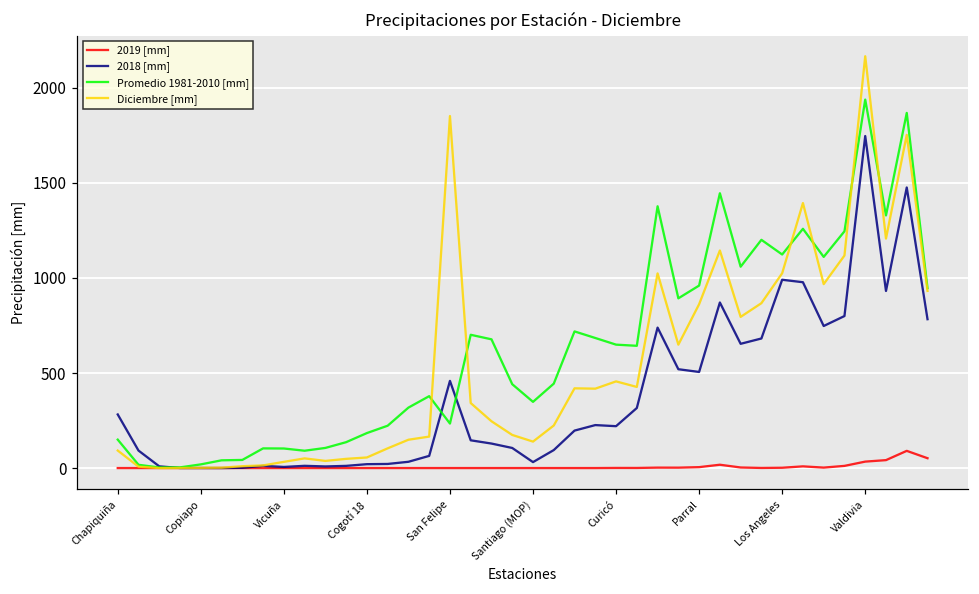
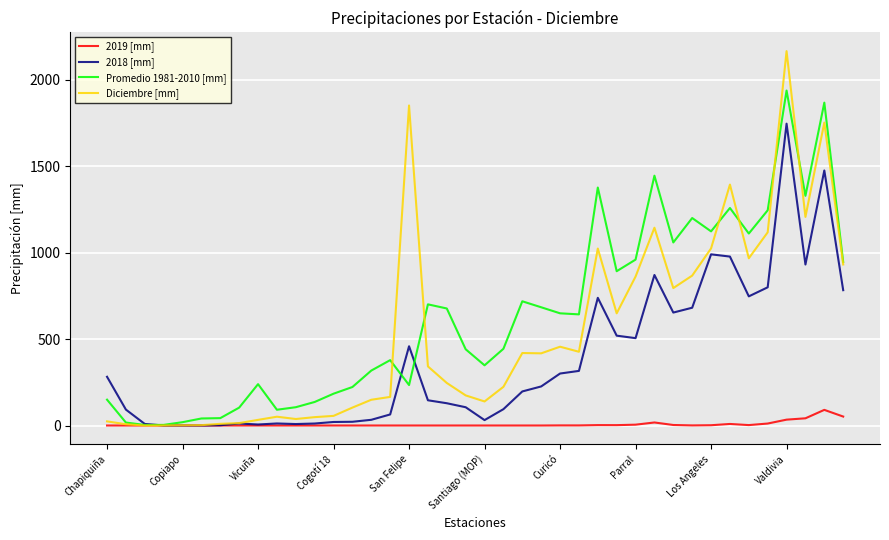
  {
    "2019 [mm]": {
      "Chapiquiña": 0,
      "Cogotí 18": 0,
      "San Felipe": 0,
      "Santiago (MOP)": 0,
      "Curicó": 0,
      "Parral": 0,
      "Los Angeles": 0,
      "Valdivia": 30
    },
    "2018 [mm]": {
      "Chapiquiña": 280,
      "Cogotí 18": 20,
      "San Felipe": 460,
      "Santiago (MOP)": 30,
-     "Curicó": 220,
+     "Curicó": 300,
      "Parral": 510,
      "Los Angeles": 990,
      "Valdivia": 1750
    },
    "Promedio 1981-2010 [mm]": {
      "Chapiquiña": 150,
      "Copiapo": 20,
-     "Vicuña": 100,
+     "Vicuña": 240,
      "Cogotí 18": 180,
      "San Felipe": 230,
      "Santiago (MOP)": 350,
      "Curicó": 650,
      "Parral": 960,
      "Los Angeles": 1120,
      "Valdivia": 1940
    },
    "Diciembre [mm]": {
-     "Chapiquiña": 90,
+     "Chapiquiña": 20,
      "Vicuña": 30,
      "Cogotí 18": 60,
      "San Felipe": 1850,
      "Santiago (MOP)": 140,
      "Curicó": 460,
      "Parral": 860,
      "Los Angeles": 1020,
      "Valdivia": 2170
    }
  }
